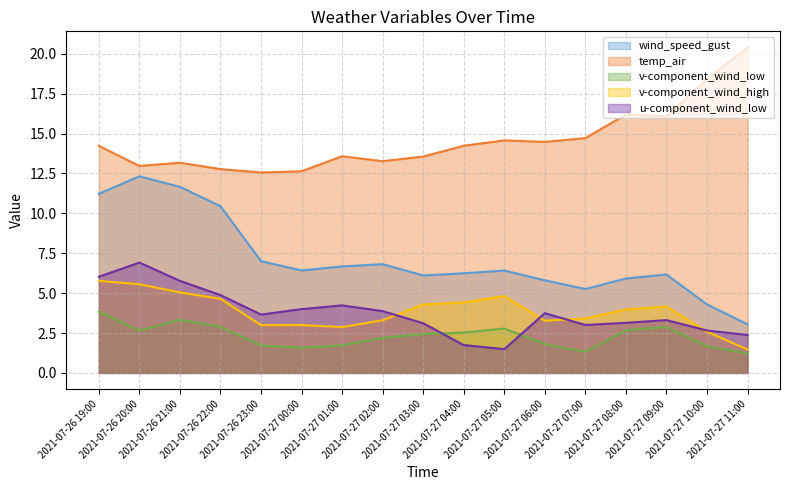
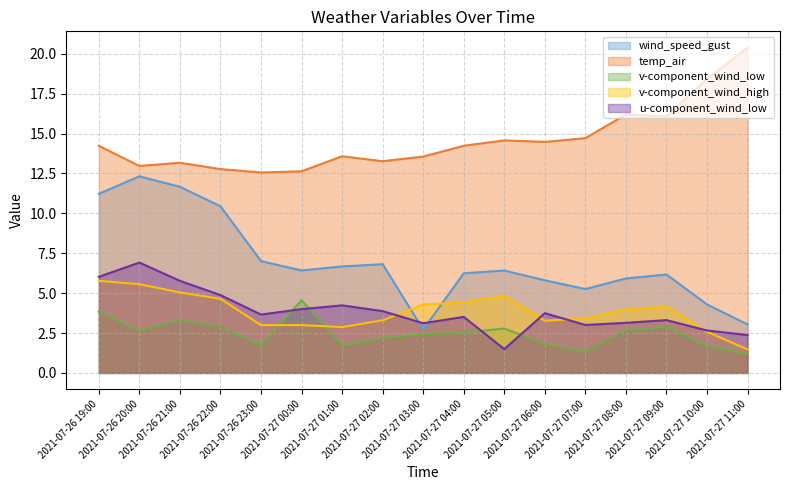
  {
    "wind_speed_gust": {
      "2021-07-26 19:00": 11.2,
      "2021-07-26 20:00": 12.3,
      "2021-07-26 21:00": 11.7,
      "2021-07-26 22:00": 10.4,
      "2021-07-26 23:00": 7.0,
      "2021-07-27 00:00": 6.4,
      "2021-07-27 01:00": 6.7,
      "2021-07-27 02:00": 6.8,
-     "2021-07-27 03:00": 6.1,
+     "2021-07-27 03:00": 2.7,
      "2021-07-27 04:00": 6.2,
      "2021-07-27 05:00": 6.4,
      "2021-07-27 06:00": 5.8,
      "2021-07-27 07:00": 5.3,
      "2021-07-27 08:00": 5.9,
      "2021-07-27 09:00": 6.2,
      "2021-07-27 10:00": 4.3,
      "2021-07-27 11:00": 3.0
    },
    "v-component_wind_low": {
      "2021-07-26 19:00": 3.8,
      "2021-07-26 20:00": 2.6,
      "2021-07-26 21:00": 3.3,
      "2021-07-26 22:00": 2.9,
      "2021-07-26 23:00": 1.7,
-     "2021-07-27 00:00": 1.6,
+     "2021-07-27 00:00": 4.6,
      "2021-07-27 01:00": 1.7,
      "2021-07-27 02:00": 2.2,
      "2021-07-27 03:00": 2.4,
      "2021-07-27 04:00": 2.5,
      "2021-07-27 05:00": 2.8,
      "2021-07-27 06:00": 1.8,
      "2021-07-27 07:00": 1.3,
      "2021-07-27 08:00": 2.7,
      "2021-07-27 09:00": 2.9,
      "2021-07-27 10:00": 1.7,
      "2021-07-27 11:00": 1.2
    },
    "u-component_wind_low": {
      "2021-07-26 19:00": 6.0,
      "2021-07-26 20:00": 6.9,
      "2021-07-26 21:00": 5.8,
      "2021-07-26 22:00": 4.9,
      "2021-07-26 23:00": 3.7,
      "2021-07-27 00:00": 4.0,
      "2021-07-27 01:00": 4.2,
      "2021-07-27 02:00": 3.9,
      "2021-07-27 03:00": 3.1,
-     "2021-07-27 04:00": 1.7,
+     "2021-07-27 04:00": 3.5,
      "2021-07-27 05:00": 1.5,
      "2021-07-27 06:00": 3.7,
      "2021-07-27 07:00": 3.0,
      "2021-07-27 08:00": 3.1,
      "2021-07-27 09:00": 3.3,
      "2021-07-27 11:00": 2.4
    }
  }
